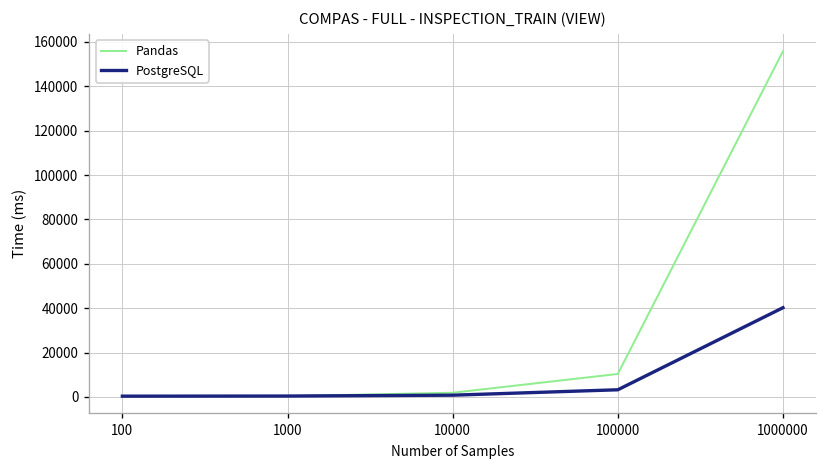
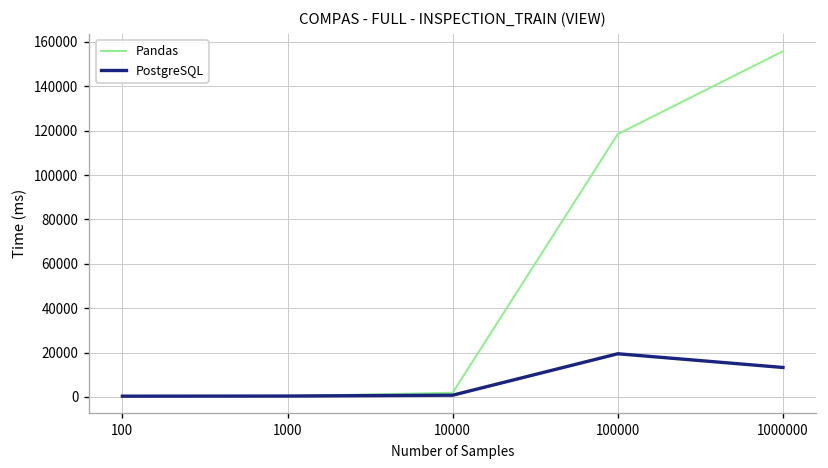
  {
    "Pandas": {
-     "100000": 10000,
+     "100000": 118000,
      "1000000": 156000
    },
    "PostgreSQL": {
-     "100000": 3000,
-     "1000000": 40000
+     "100000": 19000,
+     "1000000": 13000
    }
  }
